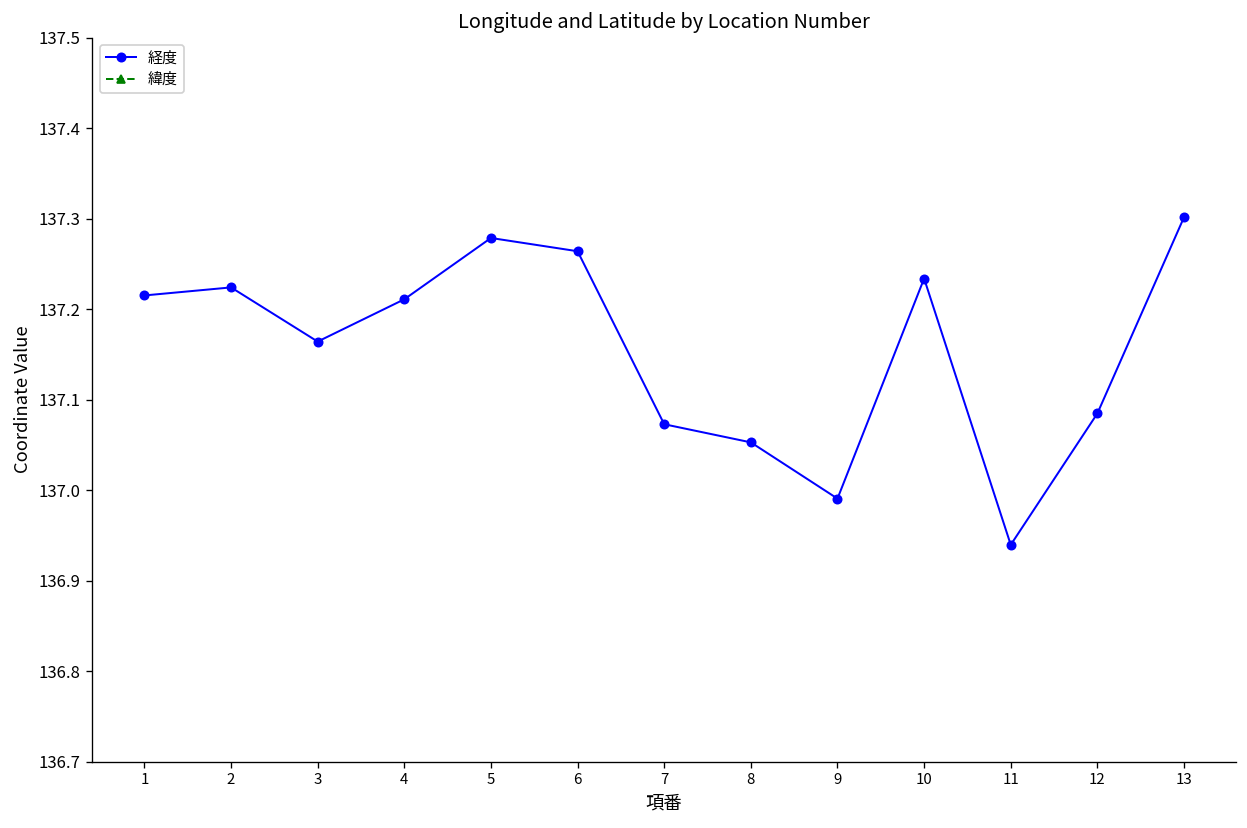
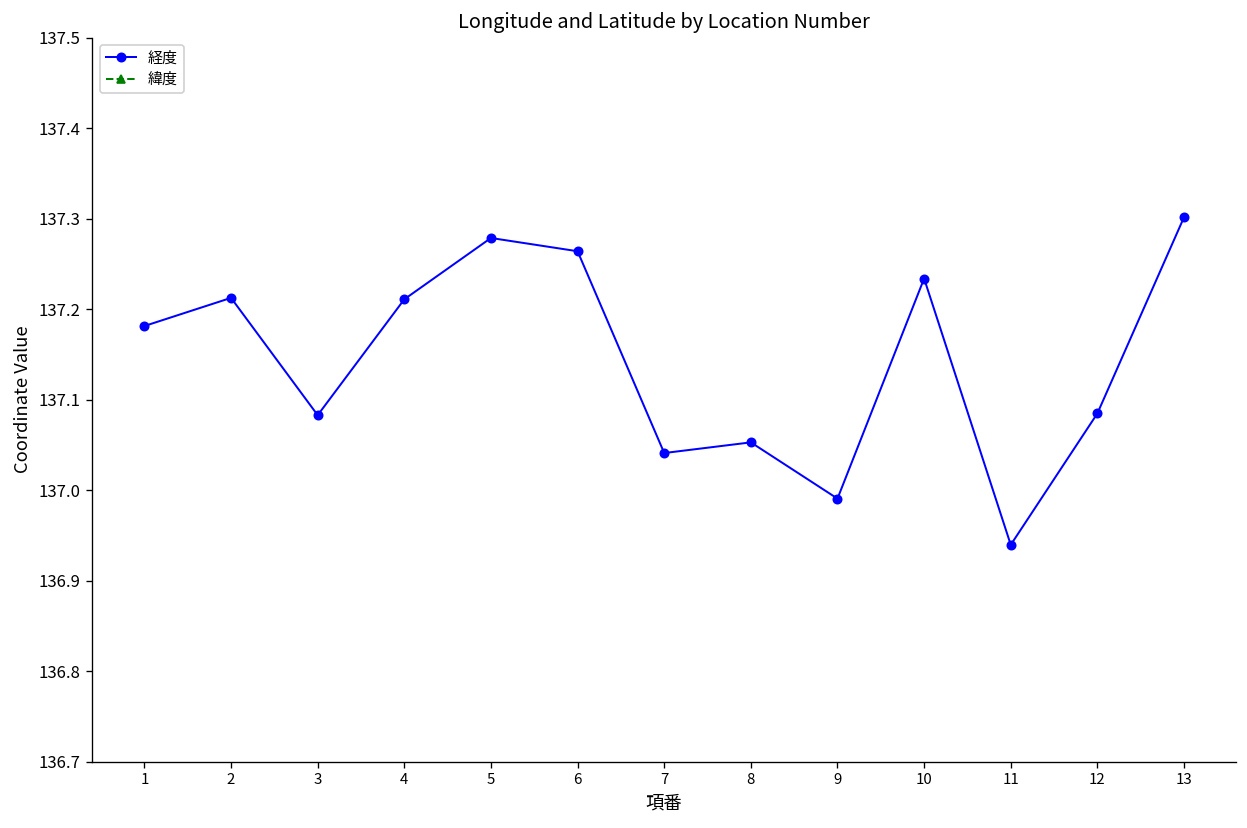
  {
    "経度": {
-     "1": 137.22,
-     "2": 137.22,
-     "3": 137.16,
+     "1": 137.18,
+     "2": 137.21,
+     "3": 137.08,
      "4": 137.21,
      "5": 137.28,
      "6": 137.26,
-     "7": 137.07,
+     "7": 137.04,
      "8": 137.05,
      "9": 136.99,
      "10": 137.23,
      "11": 136.94,
      "12": 137.08,
      "13": 137.30
    }
  }
